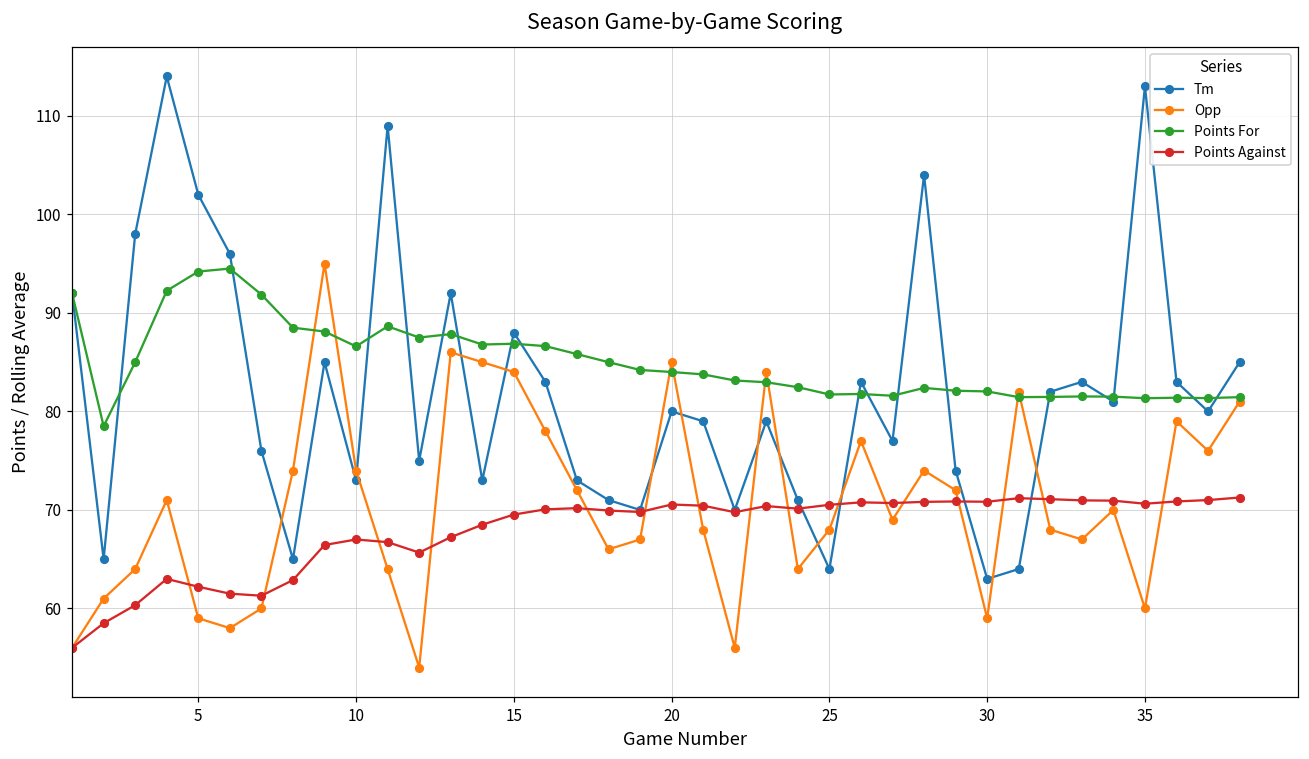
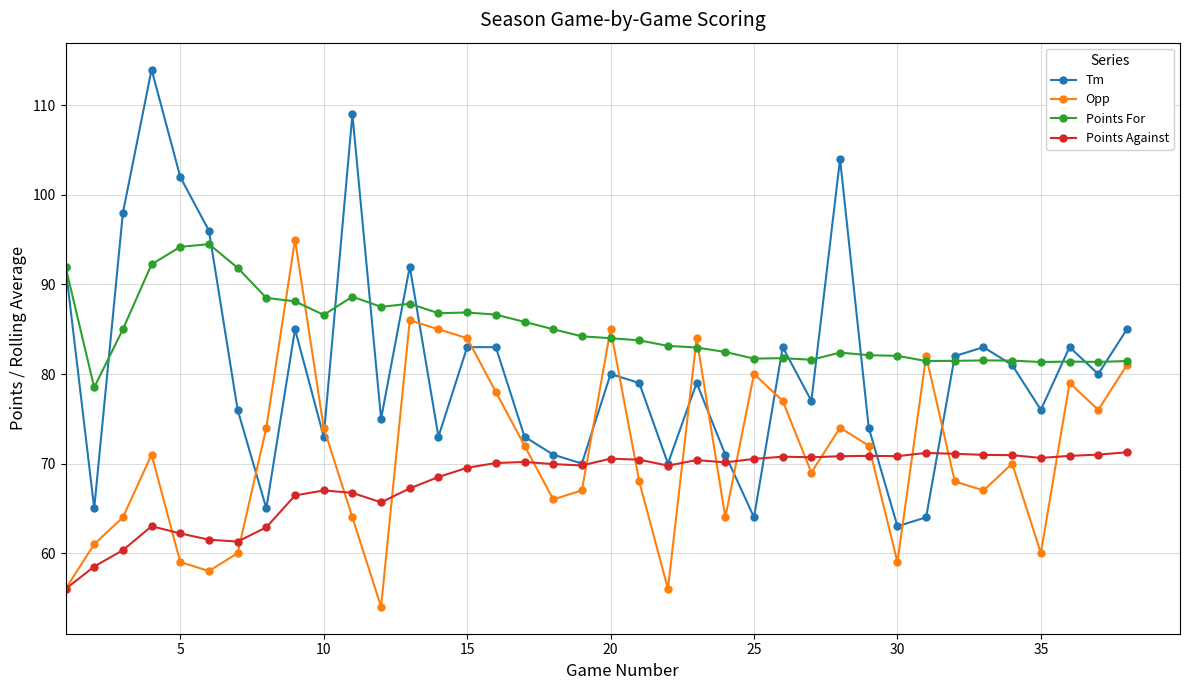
  {
    "Tm": {
      "5": 102,
      "10": 73,
-     "15": 88,
+     "15": 83,
      "20": 80,
      "25": 64,
      "30": 63,
-     "35": 113
+     "35": 76
    },
    "Opp": {
      "5": 59,
      "10": 74,
      "15": 84,
      "20": 85,
-     "25": 68,
+     "25": 80,
      "30": 59,
      "35": 60
    },
    "Points For": {
      "5": 94,
      "10": 87,
      "15": 87,
      "20": 84,
      "25": 82,
      "30": 82,
      "35": 81
    },
    "Points Against": {
      "5": 62,
      "10": 67,
      "15": 70,
      "20": 71,
      "25": 71,
      "30": 71,
      "35": 71
    }
  }
